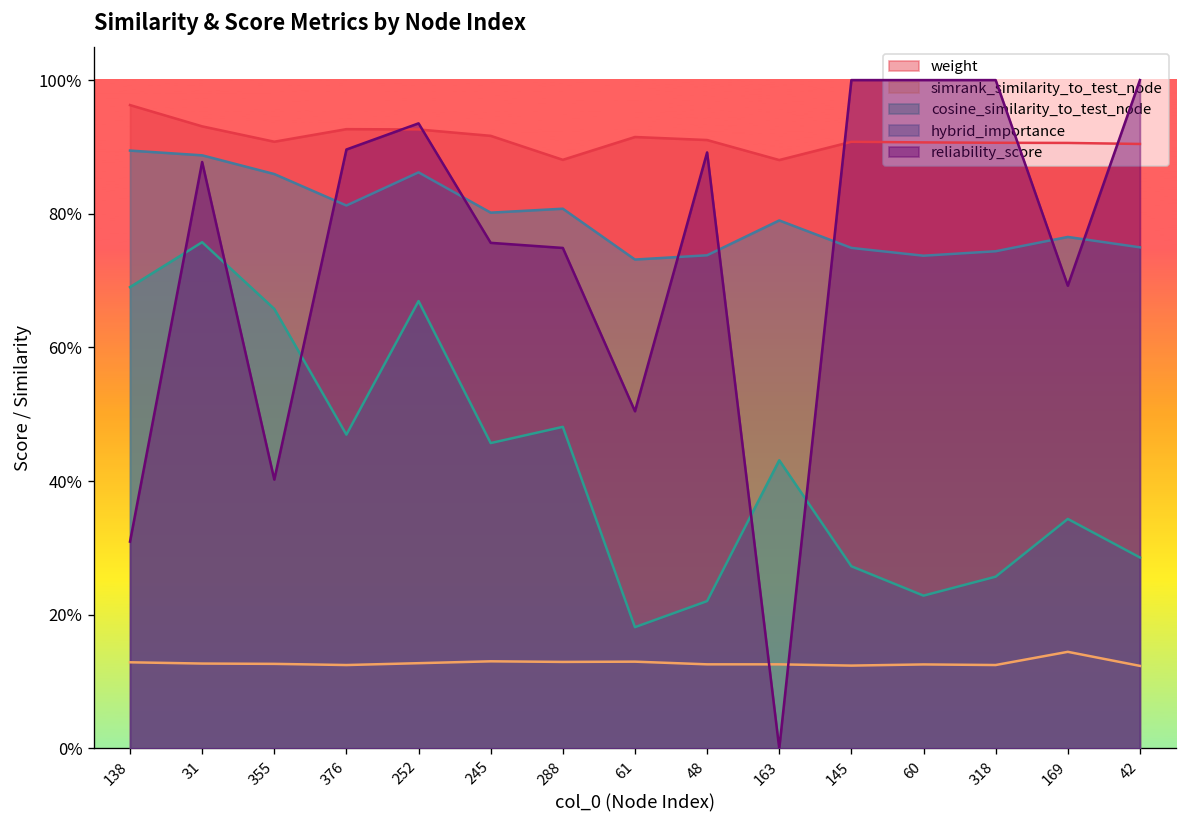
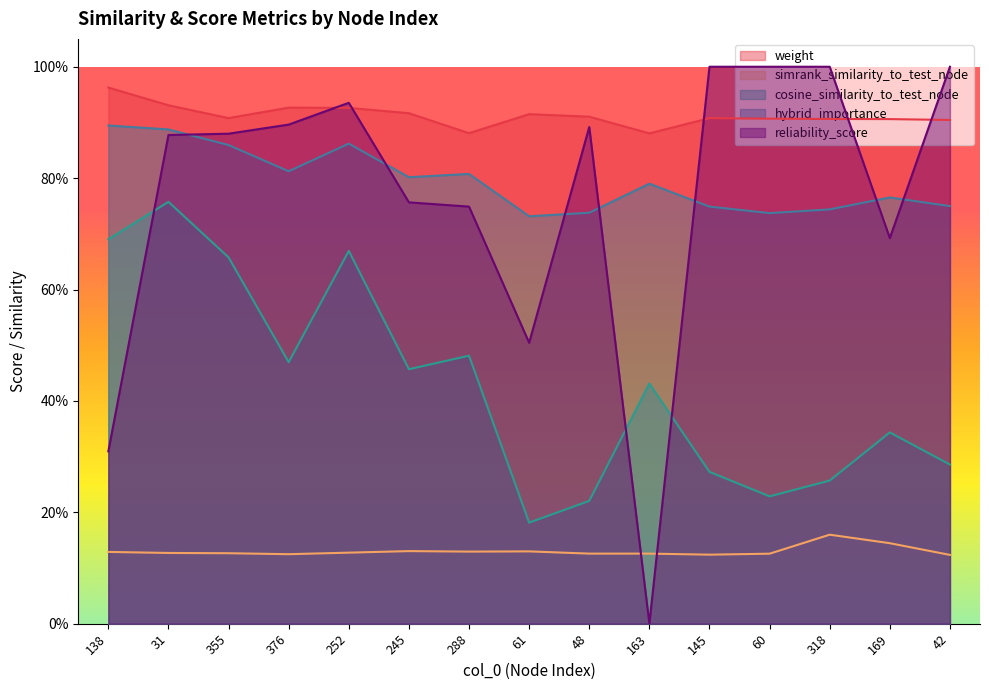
  {
    "weight": {
      "138": "96%",
      "31": "93%",
      "355": "91%",
      "376": "93%",
      "252": "93%",
      "245": "92%",
      "288": "88%",
      "61": "91%",
      "48": "91%",
      "163": "88%",
      "145": "91%"
    },
    "simrank_similarity_to_test_node": {
      "138": "13%",
      "31": "13%",
      "355": "13%",
      "376": "12%",
      "252": "13%",
      "245": "13%",
      "288": "13%",
      "61": "13%",
      "48": "13%",
      "163": "13%",
      "145": "12%",
      "60": "13%",
-     "318": "12%",
+     "318": "16%",
      "169": "14%",
      "42": "12%"
    },
    "reliability_score": {
      "138": "31%",
      "31": "88%",
-     "355": "40%",
+     "355": "88%",
      "376": "90%",
      "252": "94%",
      "245": "76%",
      "288": "75%",
      "61": "50%",
      "48": "89%",
      "163": "0%",
      "145": "100%",
      "169": "69%"
    }
  }
